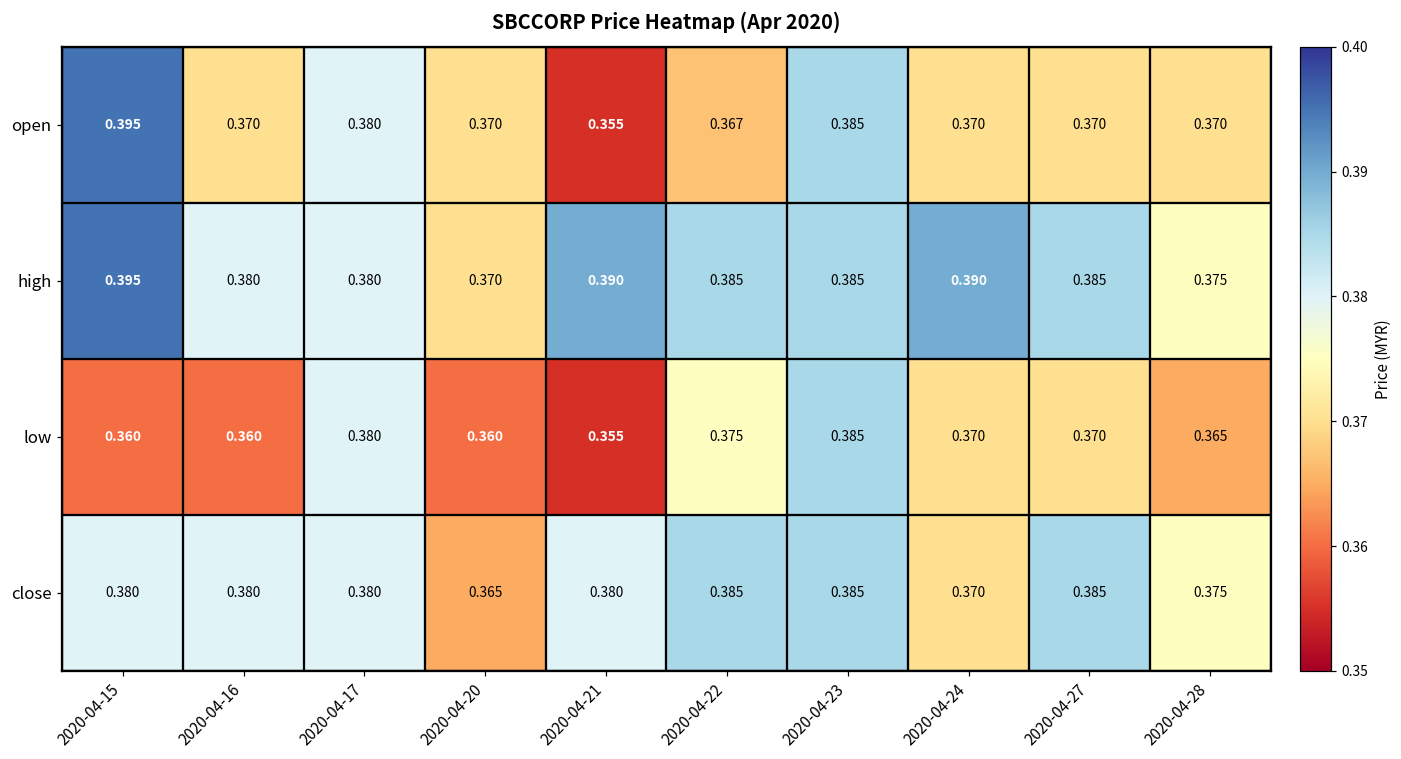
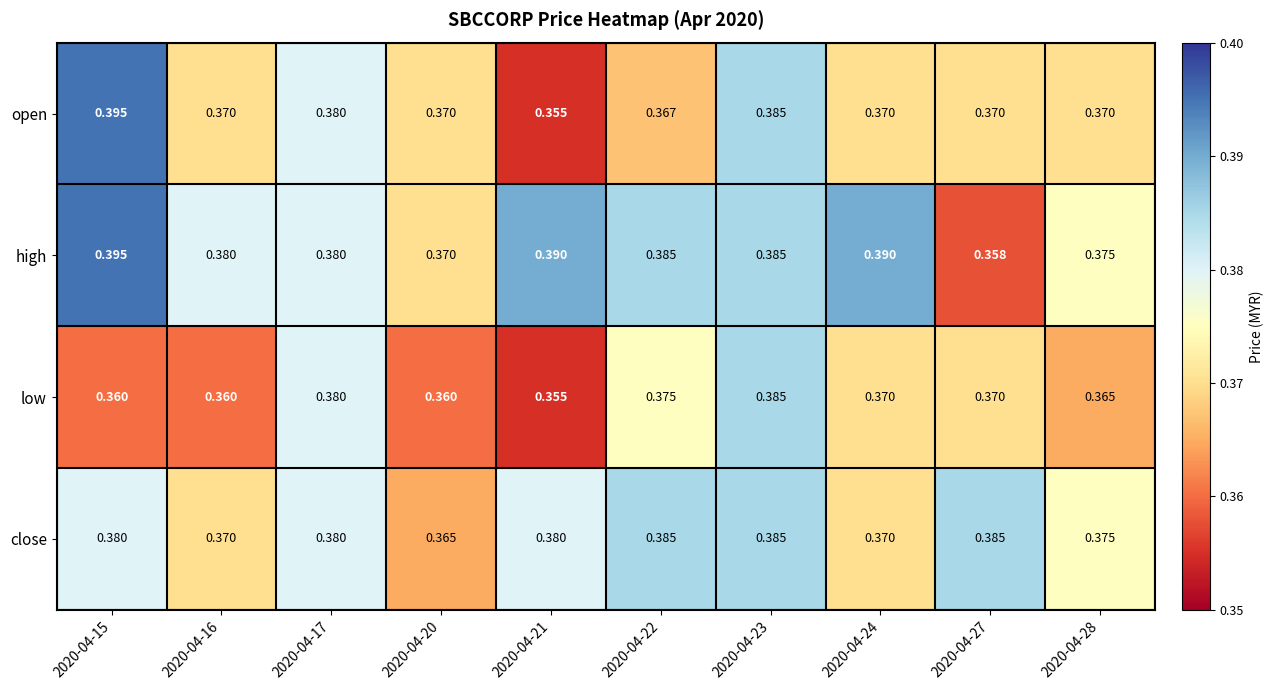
  {
    "open": {
      "2020-04-15": 0.395,
      "2020-04-16": 0.370,
      "2020-04-17": 0.380,
      "2020-04-20": 0.370,
      "2020-04-21": 0.355,
      "2020-04-22": 0.367,
      "2020-04-23": 0.385,
      "2020-04-24": 0.370,
      "2020-04-27": 0.370,
      "2020-04-28": 0.370
    },
    "high": {
      "2020-04-15": 0.395,
      "2020-04-16": 0.380,
      "2020-04-17": 0.380,
      "2020-04-20": 0.370,
      "2020-04-21": 0.390,
      "2020-04-22": 0.385,
      "2020-04-23": 0.385,
      "2020-04-24": 0.390,
-     "2020-04-27": 0.385,
+     "2020-04-27": 0.358,
      "2020-04-28": 0.375
    },
    "low": {
      "2020-04-15": 0.360,
      "2020-04-16": 0.360,
      "2020-04-17": 0.380,
      "2020-04-20": 0.360,
      "2020-04-21": 0.355,
      "2020-04-22": 0.375,
      "2020-04-23": 0.385,
      "2020-04-24": 0.370,
      "2020-04-27": 0.370,
      "2020-04-28": 0.365
    },
    "close": {
      "2020-04-15": 0.380,
-     "2020-04-16": 0.380,
+     "2020-04-16": 0.370,
      "2020-04-17": 0.380,
      "2020-04-20": 0.365,
      "2020-04-21": 0.380,
      "2020-04-22": 0.385,
      "2020-04-23": 0.385,
      "2020-04-24": 0.370,
      "2020-04-27": 0.385,
      "2020-04-28": 0.375
    }
  }
